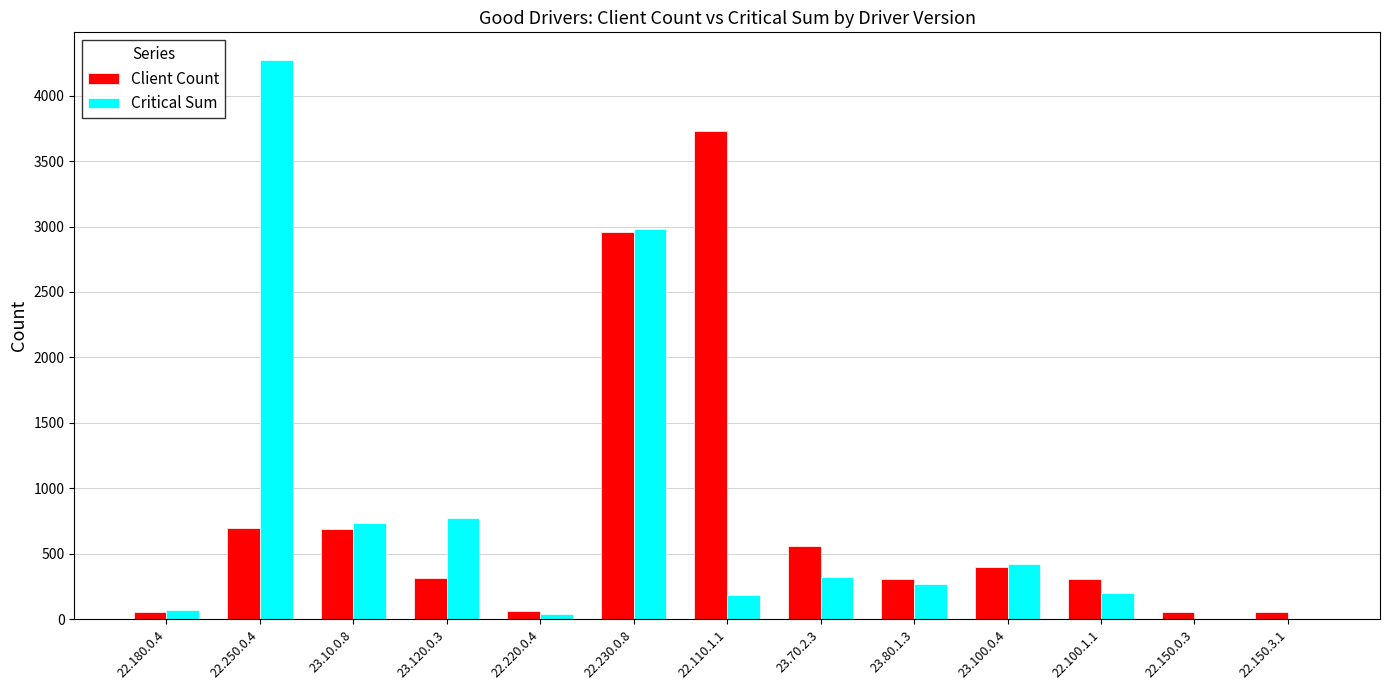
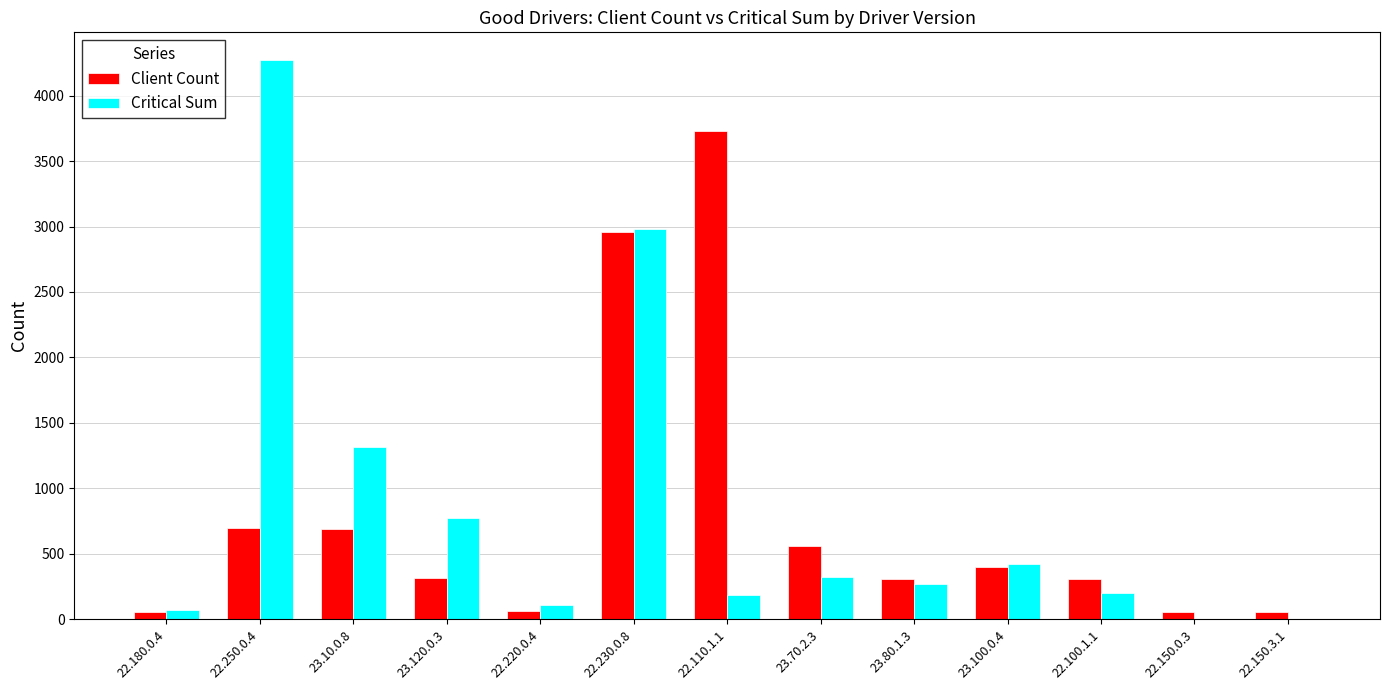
  {
    "Client Count": {
      "22.180.0.4": 60,
      "22.250.0.4": 700,
      "23.10.0.8": 690,
      "23.120.0.3": 320,
      "22.220.0.4": 60,
      "22.230.0.8": 2960,
      "22.110.1.1": 3730,
      "23.70.2.3": 560,
      "23.80.1.3": 310,
      "23.100.0.4": 400,
      "22.100.1.1": 310,
      "22.150.0.3": 60,
      "22.150.3.1": 60
    },
    "Critical Sum": {
      "22.180.0.4": 70,
      "22.250.0.4": 4270,
-     "23.10.0.8": 740,
+     "23.10.0.8": 1320,
      "23.120.0.3": 780,
-     "22.220.0.4": 40,
+     "22.220.0.4": 110,
      "22.230.0.8": 2980,
      "22.110.1.1": 190,
      "23.70.2.3": 320,
      "23.80.1.3": 270,
      "23.100.0.4": 420,
      "22.100.1.1": 200,
      "22.150.0.3": 0,
      "22.150.3.1": 0
    }
  }
